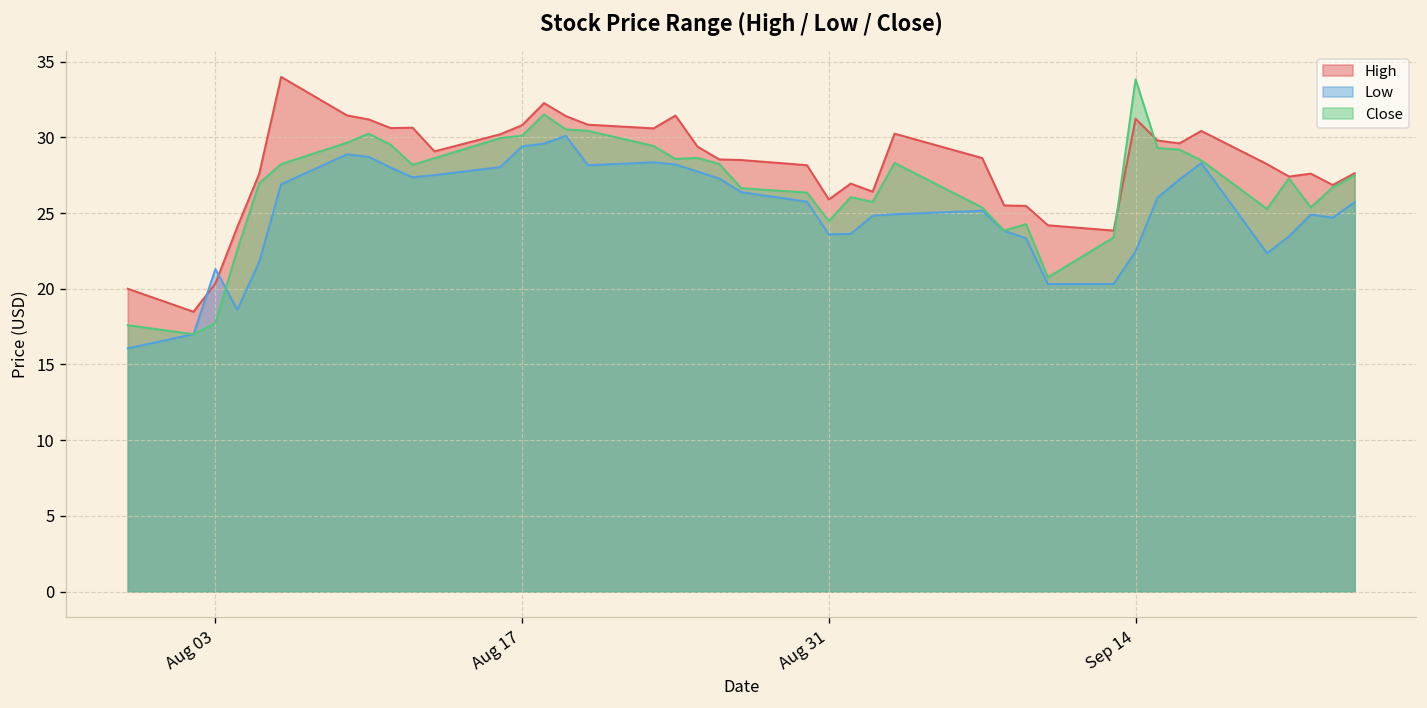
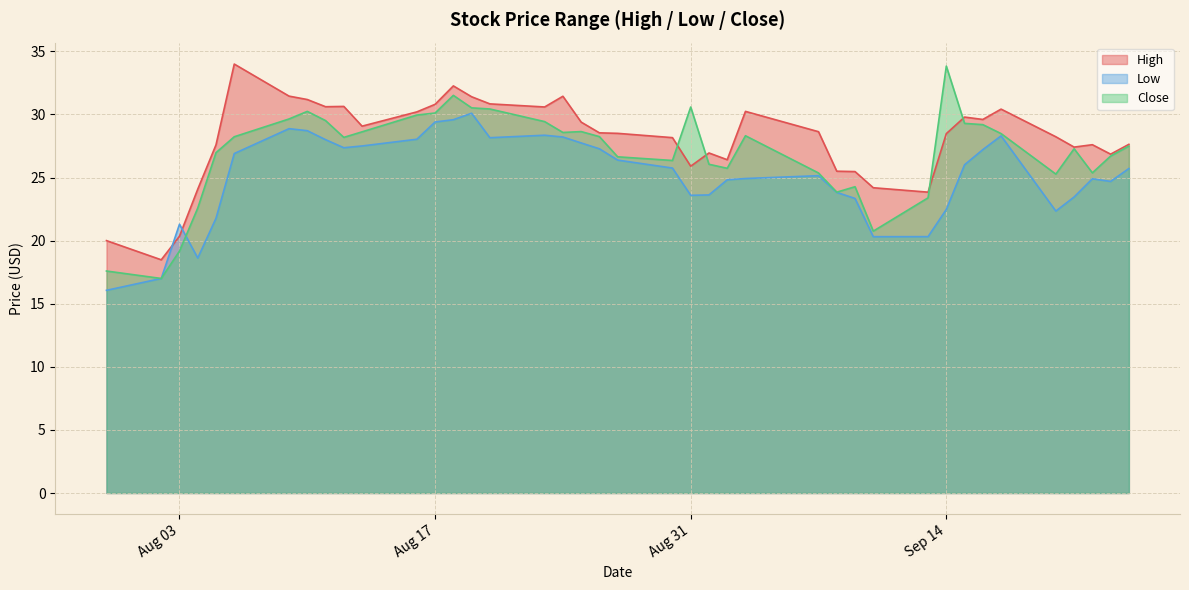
  {
    "High": {
      "Aug 03": 20.4,
      "Aug 17": 30.8,
      "Aug 31": 25.9,
-     "Sep 14": 31.2
+     "Sep 14": 28.5
    },
    "Low": {
      "Aug 03": 21.3,
      "Aug 17": 29.4,
      "Aug 31": 23.6,
      "Sep 14": 22.5
    },
    "Close": {
-     "Aug 03": 17.7,
+     "Aug 03": 19.2,
      "Aug 17": 30.1,
-     "Aug 31": 24.5,
+     "Aug 31": 30.6,
      "Sep 14": 33.8
    }
  }
